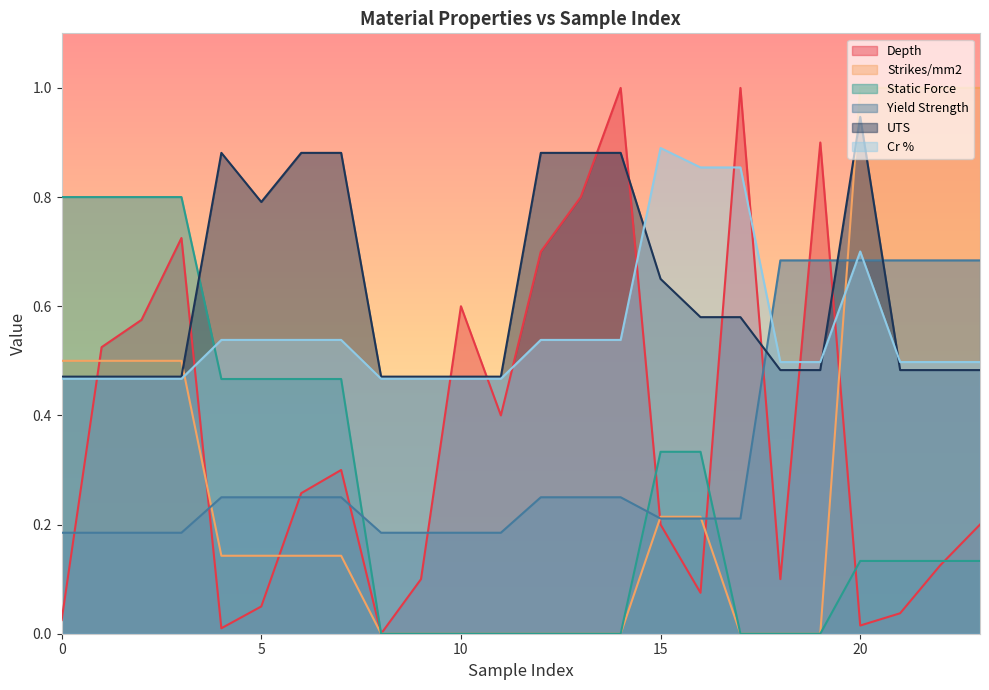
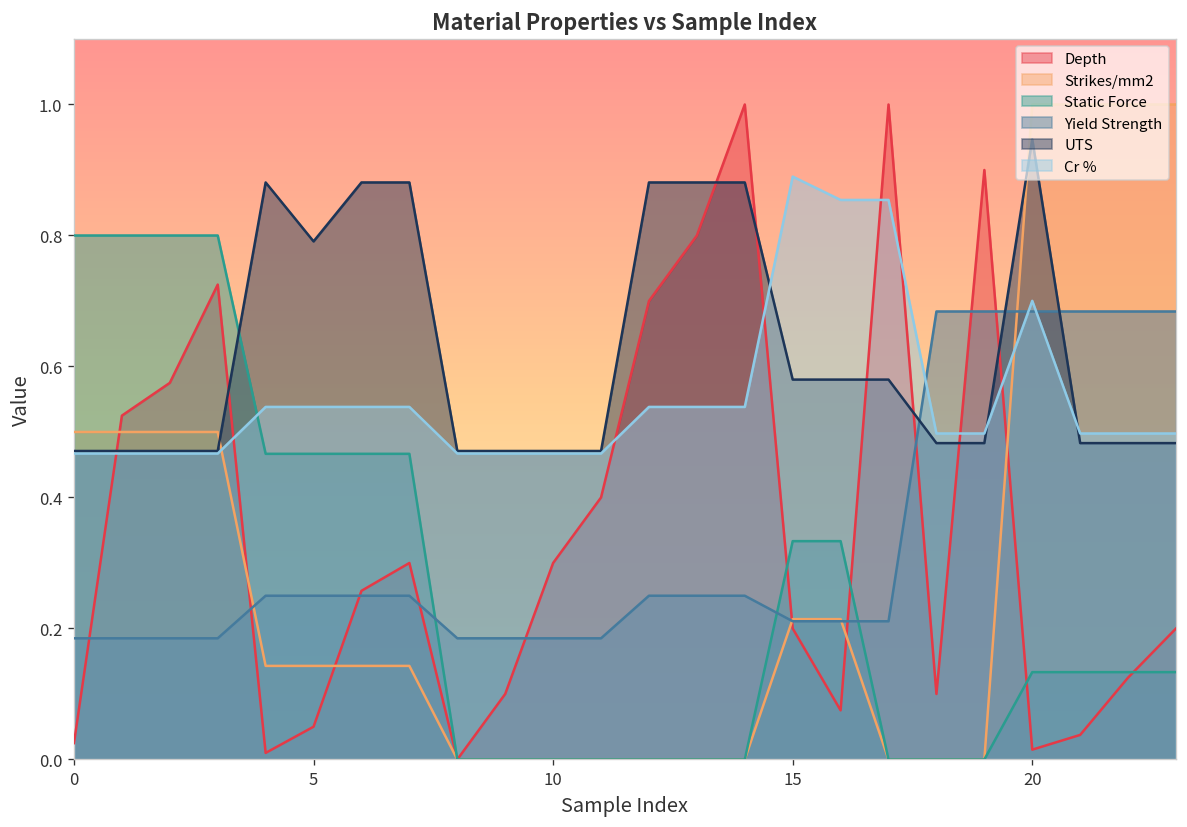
  {
    "Depth": {
      "0": 0.03,
      "5": 0.05,
-     "10": 0.6,
+     "10": 0.3,
      "15": 0.2,
      "20": 0.02
    },
    "Strikes/mm2": {
      "0": 0.50,
      "5": 0.14
    },
    "UTS": {
      "5": 0.79,
-     "15": 0.65
+     "15": 0.58
    },
    "Cr %": {
      "5": 0.54,
      "15": 0.89,
      "20": 0.70
    }
  }
